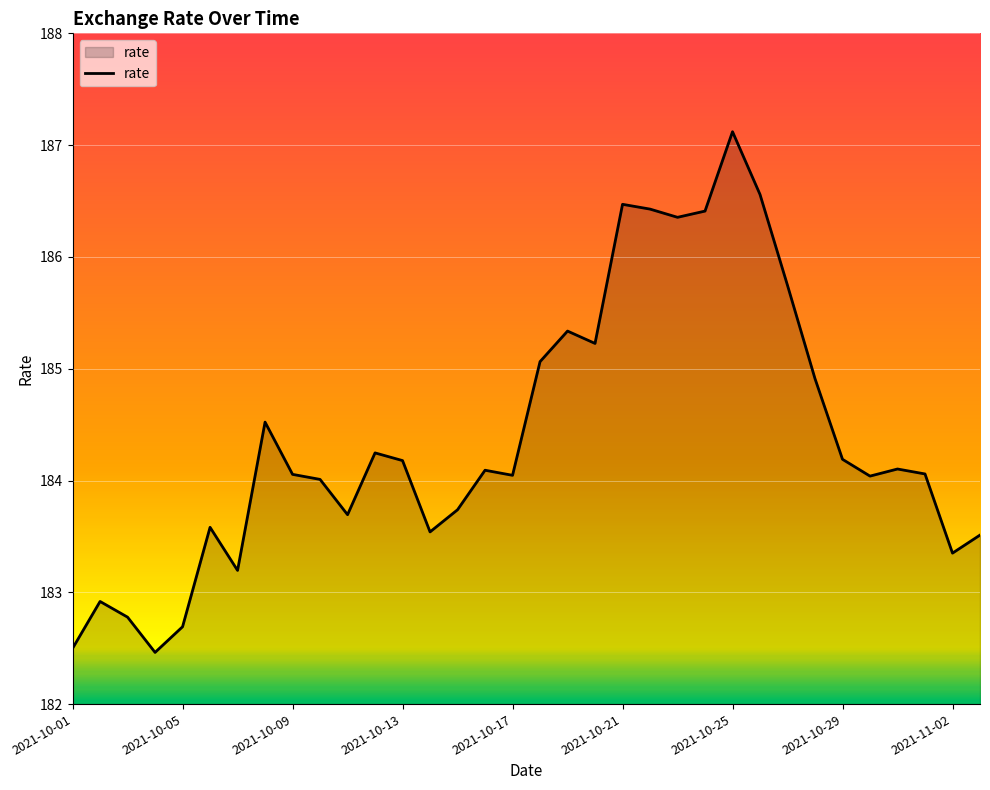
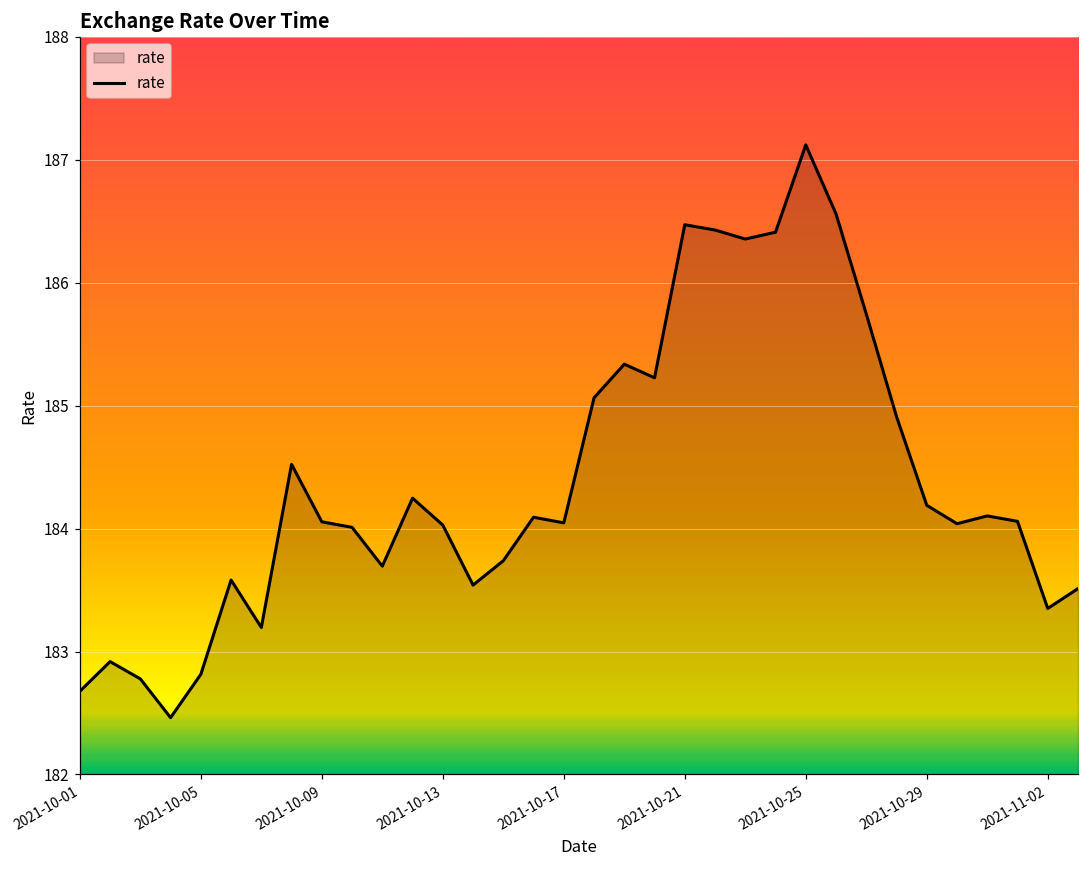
  {
-   "2021-10-01": 182.50,
-   "2021-10-05": 182.69,
+   "2021-10-01": 182.68,
+   "2021-10-05": 182.81,
    "2021-10-09": 184.05,
-   "2021-10-13": 184.18,
+   "2021-10-13": 184.03,
    "2021-10-17": 184.05,
    "2021-10-21": 186.47,
    "2021-10-25": 187.12,
    "2021-10-29": 184.19,
    "2021-11-02": 183.35
  }
